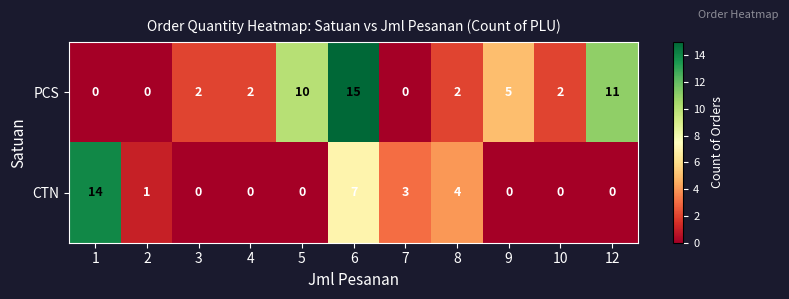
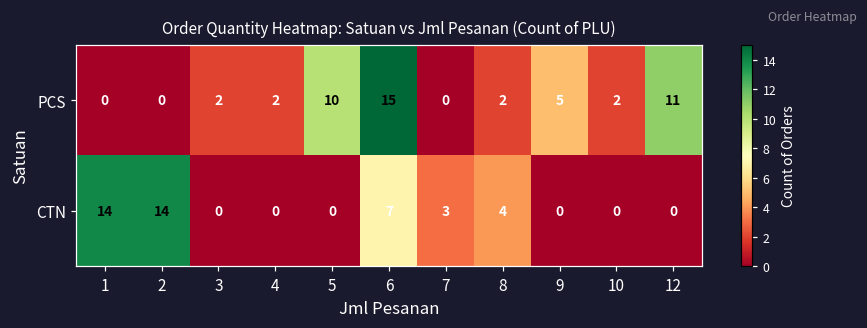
  {
    "PCS": {
      "1": 0,
      "2": 0,
      "3": 2,
      "4": 2,
      "5": 10,
      "6": 15,
      "7": 0,
      "8": 2,
      "9": 5,
      "10": 2,
      "12": 11
    },
    "CTN": {
      "1": 14,
-     "2": 1,
+     "2": 14,
      "3": 0,
      "4": 0,
      "5": 0,
      "6": 7,
      "7": 3,
      "8": 4,
      "9": 0,
      "10": 0,
      "12": 0
    }
  }
